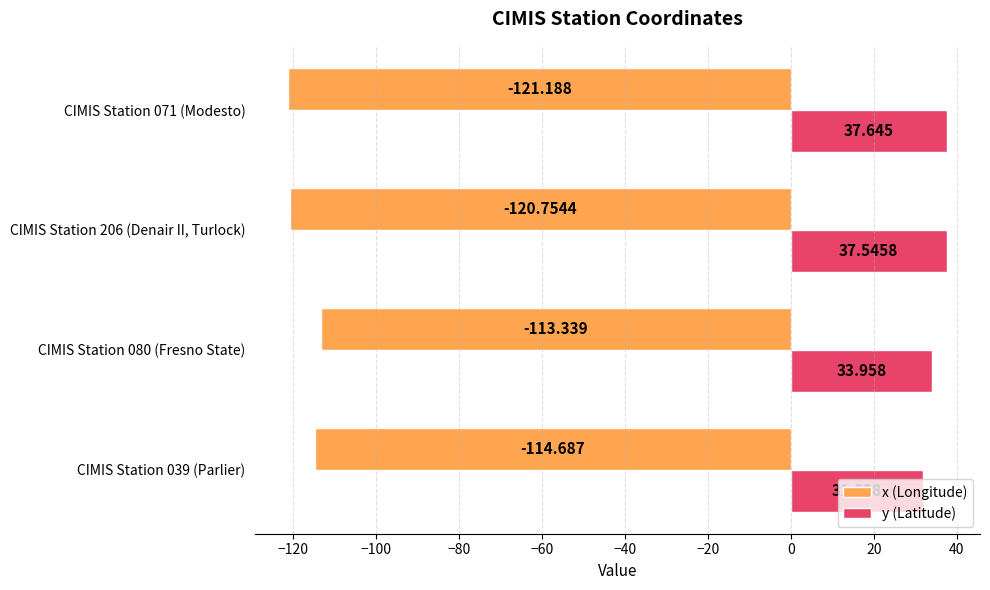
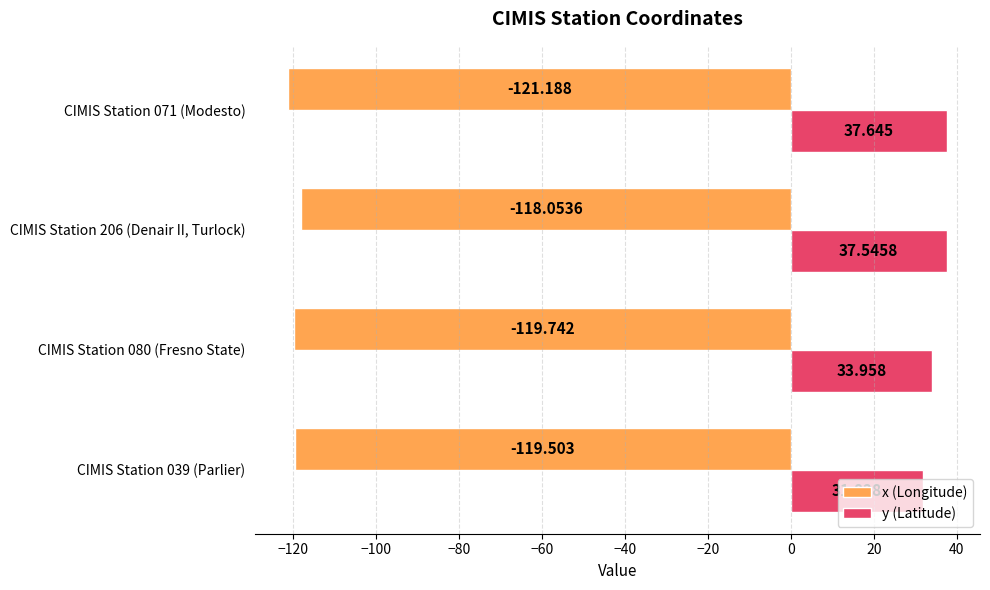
  {
    "x (Longitude)": {
      "CIMIS Station 071 (Modesto)": -121.188,
-     "CIMIS Station 206 (Denair II, Turlock)": -120.7544,
-     "CIMIS Station 080 (Fresno State)": -113.339,
-     "CIMIS Station 039 (Parlier)": -114.687
+     "CIMIS Station 206 (Denair II, Turlock)": -118.0536,
+     "CIMIS Station 080 (Fresno State)": -119.742,
+     "CIMIS Station 039 (Parlier)": -119.503
    },
    "y (Latitude)": {
      "CIMIS Station 071 (Modesto)": 37.645,
      "CIMIS Station 206 (Denair II, Turlock)": 37.5458,
      "CIMIS Station 080 (Fresno State)": 33.958
    }
  }
